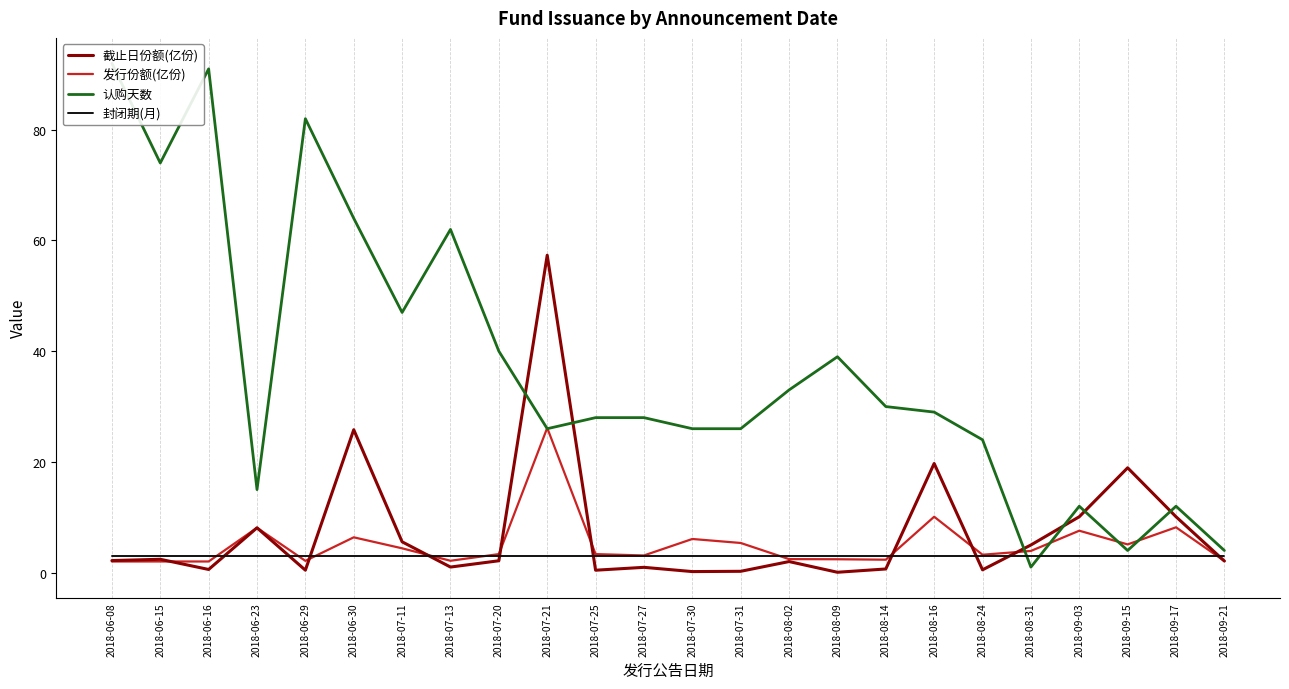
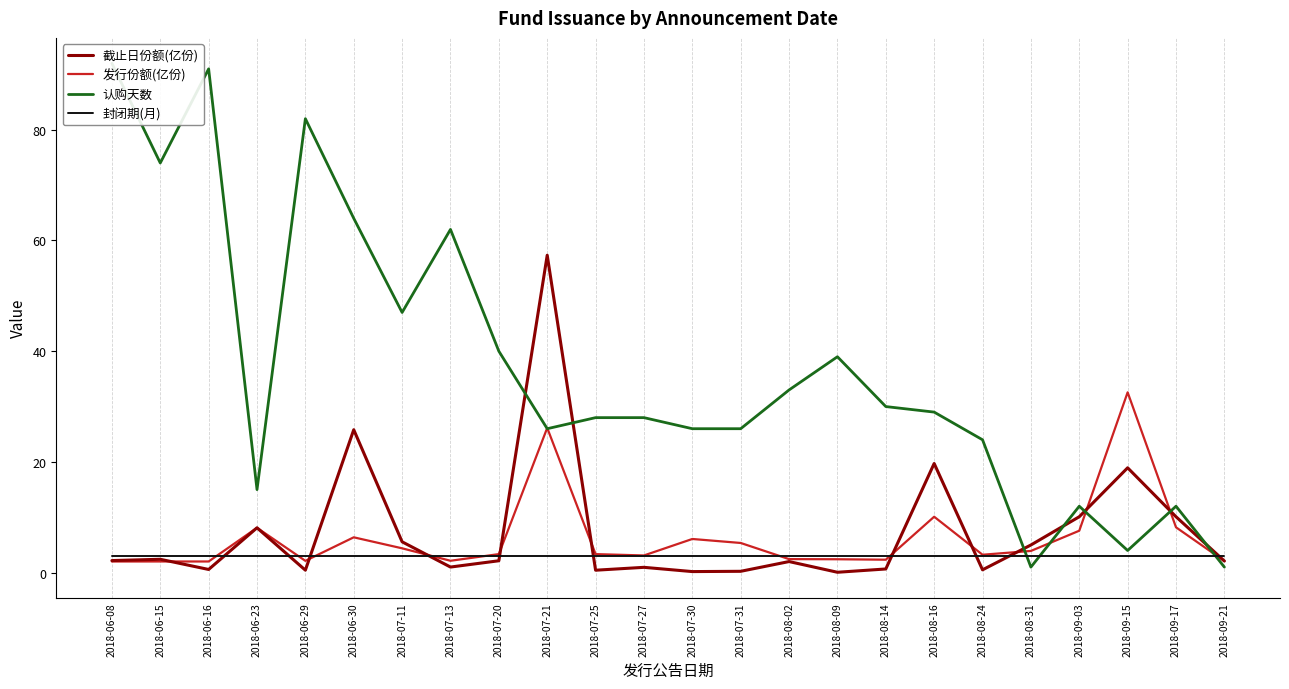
  {
    "截止日份额(亿份)": {
      "2018-06-16": 1,
      "2018-06-29": 0,
      "2018-06-30": 26,
      "2018-07-11": 6,
      "2018-07-13": 1,
      "2018-07-20": 2,
      "2018-07-21": 57,
      "2018-07-25": 0,
      "2018-07-27": 1,
      "2018-07-30": 0,
      "2018-07-31": 0,
      "2018-08-09": 0,
      "2018-08-14": 1,
      "2018-08-16": 20,
      "2018-08-24": 1,
      "2018-08-31": 5,
      "2018-09-03": 10,
      "2018-09-15": 19,
      "2018-09-17": 10
    },
    "发行份额(亿份)": {
      "2018-06-16": 2,
      "2018-06-29": 2,
      "2018-06-30": 6,
      "2018-07-11": 4,
      "2018-07-13": 2,
      "2018-07-30": 6,
      "2018-07-31": 5,
      "2018-08-09": 2,
      "2018-08-14": 2,
      "2018-08-16": 10,
      "2018-08-31": 4,
      "2018-09-03": 8,
-     "2018-09-15": 5,
+     "2018-09-15": 33,
      "2018-09-17": 8
    },
    "认购天数": {
      "2018-06-15": 74,
      "2018-06-16": 91,
      "2018-06-23": 15,
      "2018-06-29": 82,
      "2018-06-30": 64,
      "2018-07-11": 47,
      "2018-07-13": 62,
      "2018-07-20": 40,
      "2018-07-25": 28,
      "2018-07-27": 28,
      "2018-07-30": 26,
      "2018-07-31": 26,
      "2018-08-02": 33,
      "2018-08-09": 39,
      "2018-08-14": 30,
      "2018-08-16": 29,
      "2018-08-24": 24,
      "2018-08-31": 1,
      "2018-09-03": 12,
      "2018-09-15": 4,
      "2018-09-17": 12,
-     "2018-09-21": 4
+     "2018-09-21": 1
    },
    "封闭期(月)": {
      "2018-06-08": 3,
      "2018-06-15": 3,
      "2018-06-16": 3,
      "2018-06-23": 3,
      "2018-06-29": 3,
      "2018-06-30": 3,
      "2018-07-11": 3,
      "2018-07-13": 3,
      "2018-07-21": 3,
      "2018-07-30": 3,
      "2018-07-31": 3,
      "2018-08-02": 3,
      "2018-08-09": 3,
      "2018-08-14": 3,
      "2018-08-16": 3,
      "2018-08-31": 3,
      "2018-09-03": 3,
      "2018-09-15": 3,
      "2018-09-17": 3,
      "2018-09-21": 3
    }
  }
